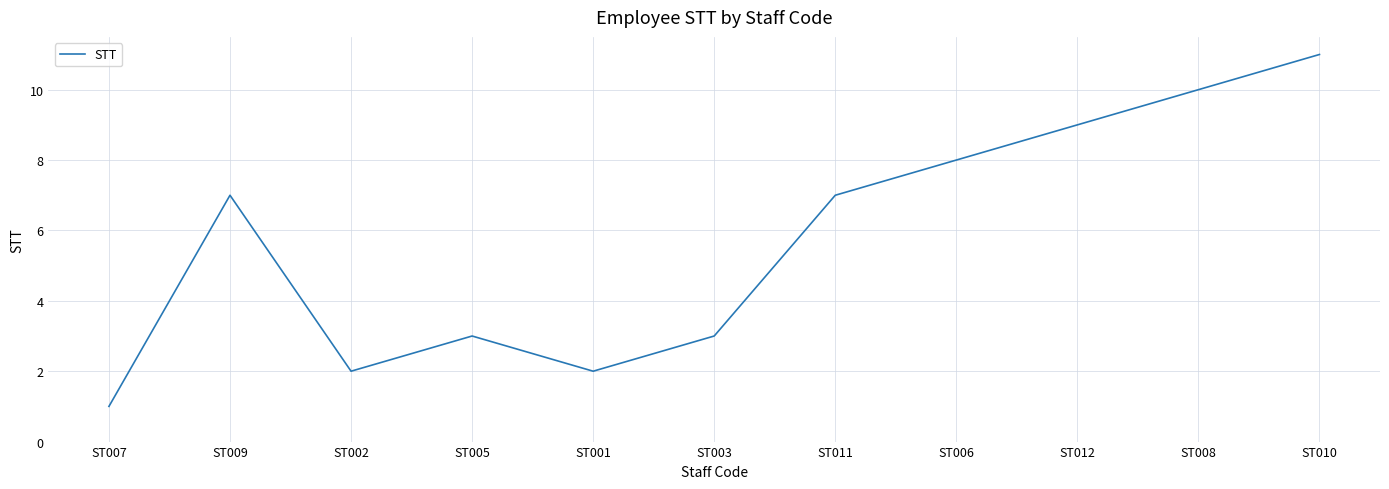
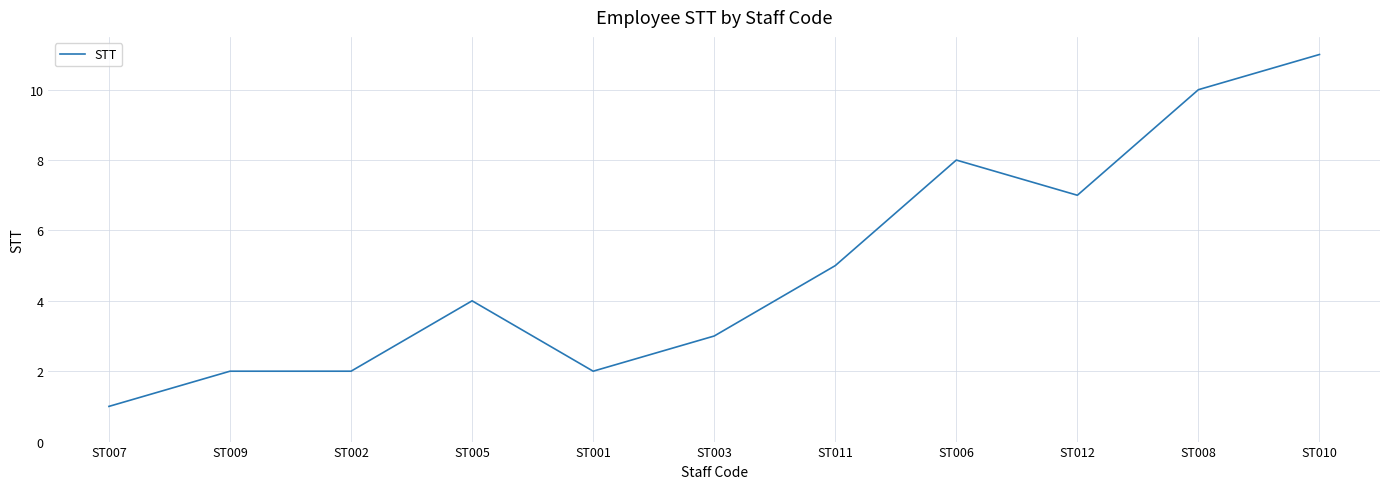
  {
    "ST007": 1,
-   "ST009": 7,
+   "ST009": 2,
    "ST002": 2,
-   "ST005": 3,
+   "ST005": 4,
    "ST001": 2,
    "ST003": 3,
-   "ST011": 7,
+   "ST011": 5,
    "ST006": 8,
-   "ST012": 9,
+   "ST012": 7,
    "ST008": 10,
    "ST010": 11
  }
